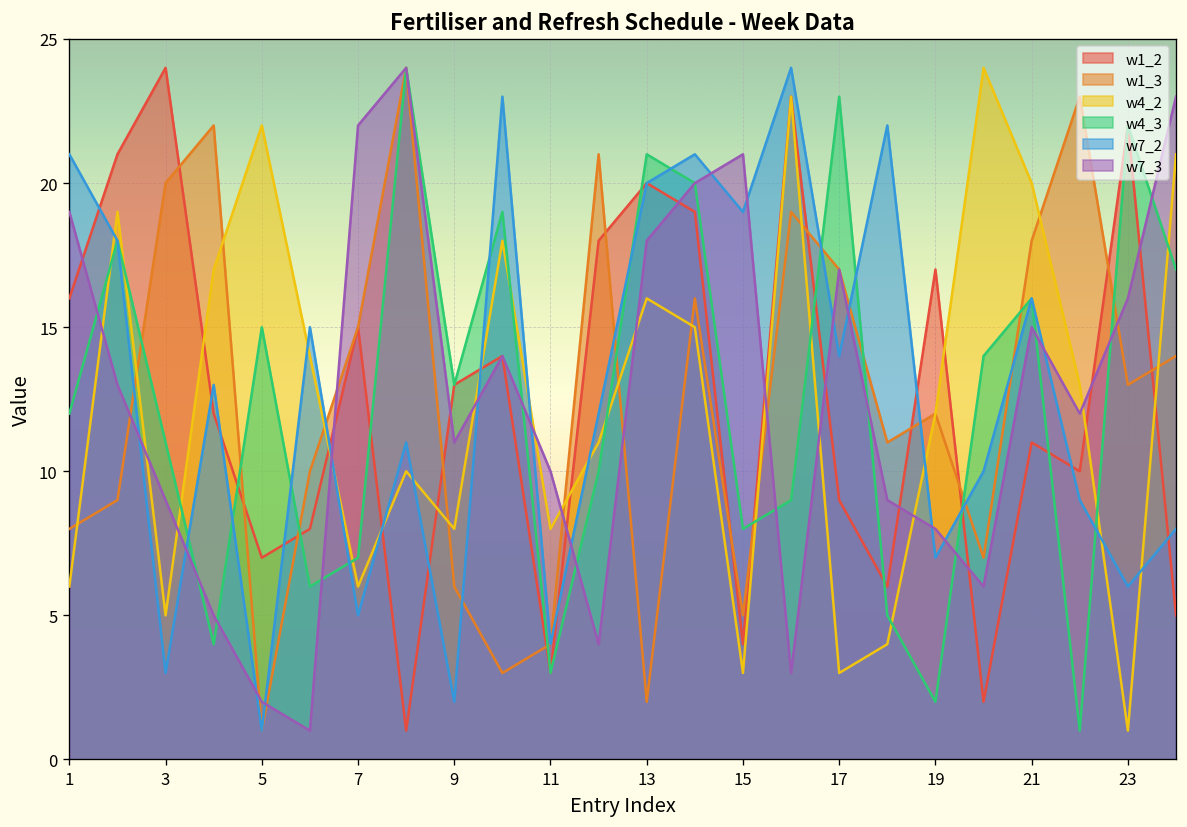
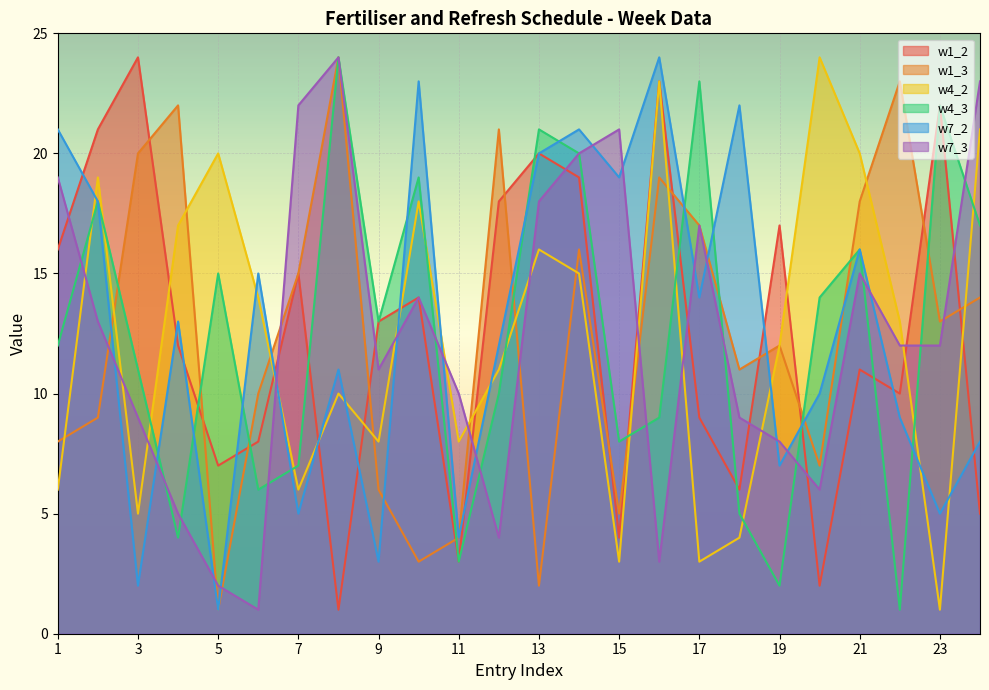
  {
    "w4_2": {
      "1": 6,
      "3": 5,
-     "5": 22,
+     "5": 20,
      "7": 6,
      "9": 8,
      "11": 8,
      "13": 16,
      "15": 3,
      "17": 3,
      "21": 20,
      "23": 1
    },
    "w4_3": {
      "1": 12,
      "3": 11,
      "5": 15,
      "7": 7,
      "13": 21,
      "15": 8,
      "17": 23,
      "19": 2
    },
    "w7_2": {
      "1": 21,
-     "3": 3,
+     "3": 2,
      "7": 5,
-     "9": 2,
+     "9": 3,
      "15": 19,
      "17": 14,
      "19": 7,
-     "23": 6
+     "23": 5
    },
    "w7_3": {
      "1": 19,
      "3": 9,
      "5": 2,
      "7": 22,
      "9": 11,
      "11": 10,
      "13": 18,
      "15": 21,
      "19": 8,
      "21": 15,
-     "23": 16
+     "23": 12
    }
  }
